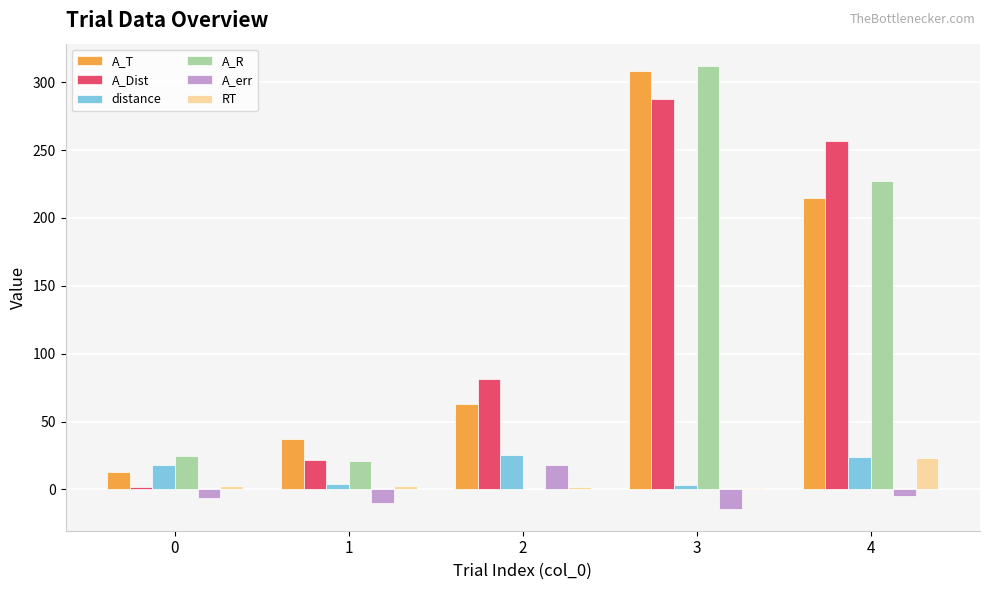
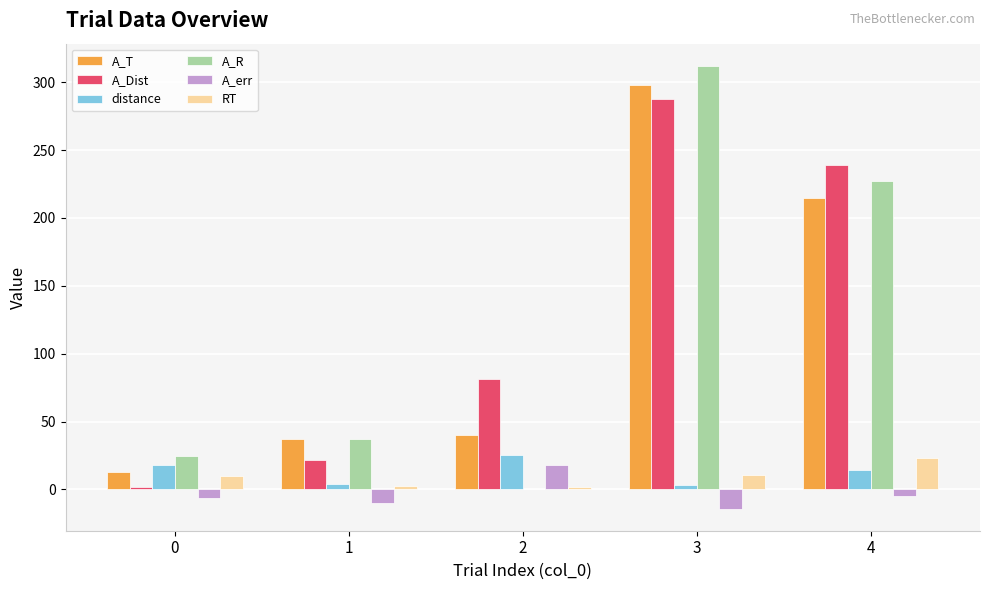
  {
    "A_T": {
      "0": 13,
      "1": 37,
-     "2": 63,
-     "3": 308,
+     "2": 40,
+     "3": 298,
      "4": 215
    },
    "A_Dist": {
      "0": 2,
      "1": 22,
      "2": 81,
      "3": 288,
-     "4": 257
+     "4": 239
    },
    "distance": {
      "0": 18,
      "1": 4,
      "2": 25,
      "3": 3,
-     "4": 24
+     "4": 14
    },
    "A_R": {
      "0": 25,
-     "1": 21,
+     "1": 37,
      "2": 0,
      "3": 312,
      "4": 227
    },
    "A_err": {
      "0": -6,
      "1": -10,
      "2": 18,
      "3": -14,
      "4": -5
    },
    "RT": {
-     "0": 3,
+     "0": 10,
      "1": 2,
-     "3": 1,
+     "3": 10,
      "4": 23
    }
  }
